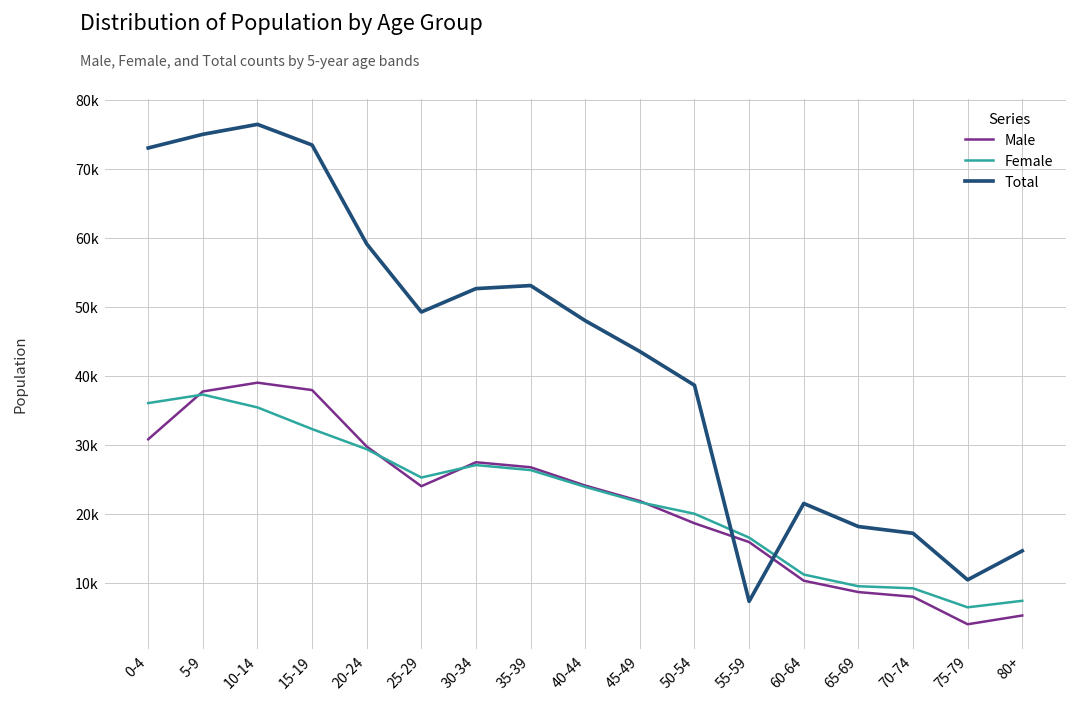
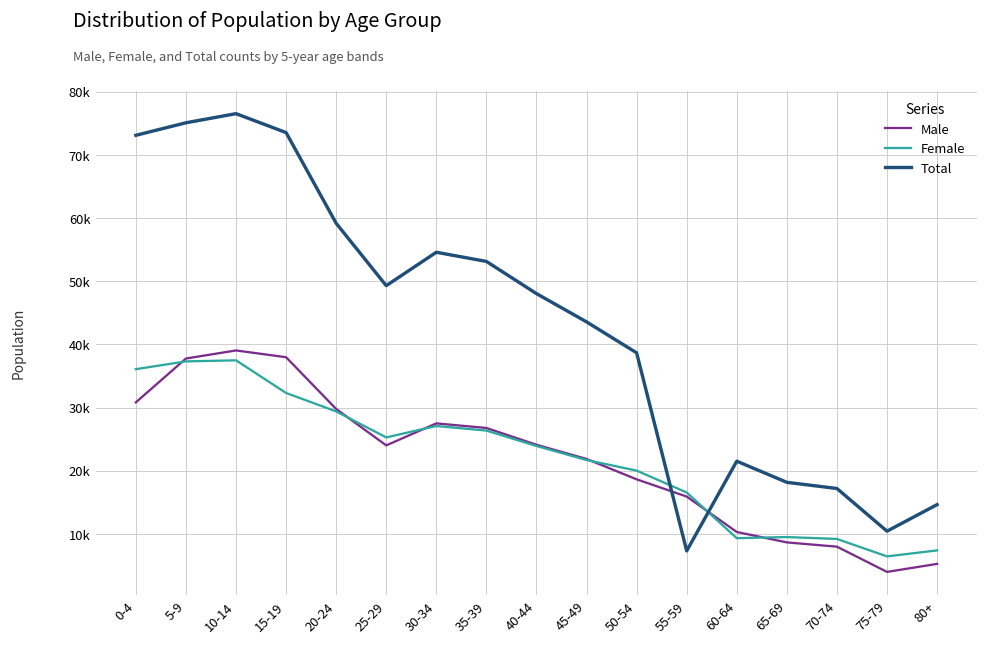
  {
    "Male": {
      "0-4": 31000,
      "5-9": 38000,
      "10-14": 39000,
      "15-19": 38000,
      "25-29": 24000,
      "50-54": 19000,
      "55-59": 16000,
      "60-64": 10000,
      "65-69": 9000,
      "70-74": 8000,
      "75-79": 4000,
      "80+": 5000
    },
    "Female": {
      "0-4": 36000,
      "5-9": 37000,
-     "10-14": 35000,
+     "10-14": 37000,
      "15-19": 32000,
      "25-29": 25000,
      "50-54": 20000,
      "55-59": 17000,
-     "60-64": 11000,
+     "60-64": 9000,
      "65-69": 10000,
      "70-74": 9000,
      "75-79": 6000,
      "80+": 7000
    },
    "Total": {
      "0-4": 73000,
      "5-9": 75000,
      "10-14": 77000,
      "15-19": 74000,
      "20-24": 59000,
      "25-29": 49000,
-     "30-34": 53000,
+     "30-34": 55000,
      "35-39": 53000,
      "40-44": 48000,
      "45-49": 44000,
      "50-54": 39000,
      "55-59": 7000,
      "60-64": 22000,
      "65-69": 18000,
      "70-74": 17000,
      "75-79": 10000,
      "80+": 15000
    }
  }
